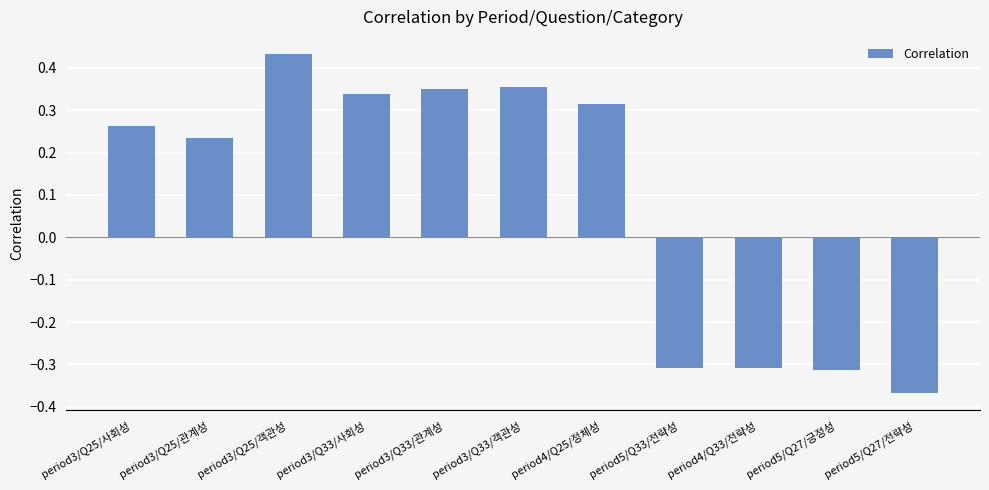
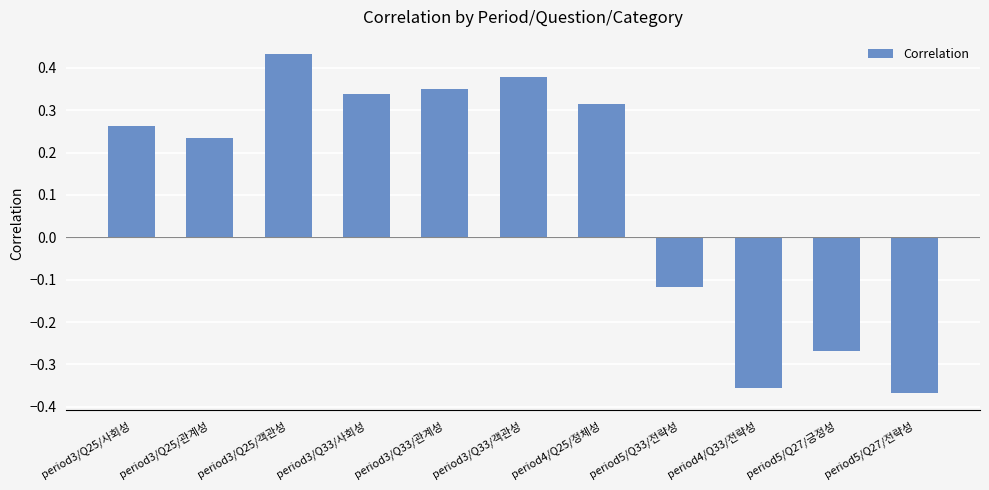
  {
    "period3/Q25/사회성": 0.26,
    "period3/Q25/관계성": 0.24,
    "period3/Q25/객관성": 0.43,
    "period3/Q33/사회성": 0.34,
    "period3/Q33/관계성": 0.35,
-   "period3/Q33/객관성": 0.36,
+   "period3/Q33/객관성": 0.38,
    "period4/Q25/정체성": 0.32,
-   "period5/Q33/전략성": -0.31,
-   "period4/Q33/전략성": -0.31,
-   "period5/Q27/긍정성": -0.31,
+   "period5/Q33/전략성": -0.12,
+   "period4/Q33/전략성": -0.36,
+   "period5/Q27/긍정성": -0.27,
    "period5/Q27/전략성": -0.37
  }
